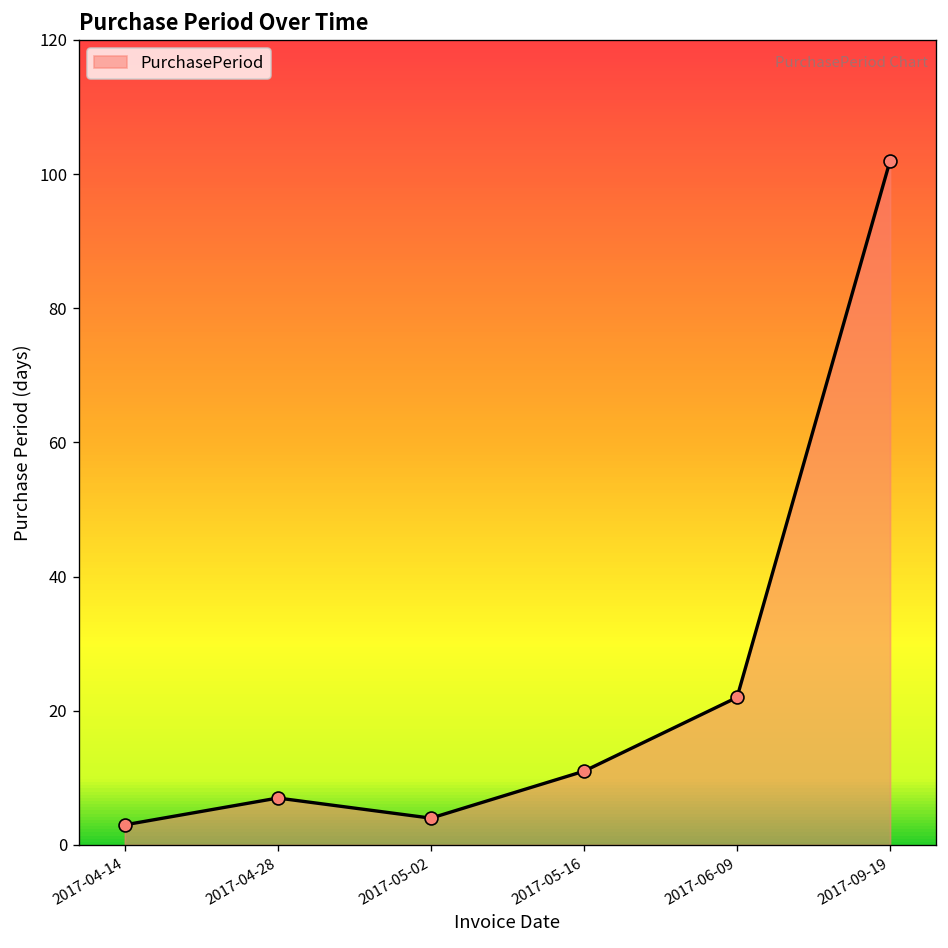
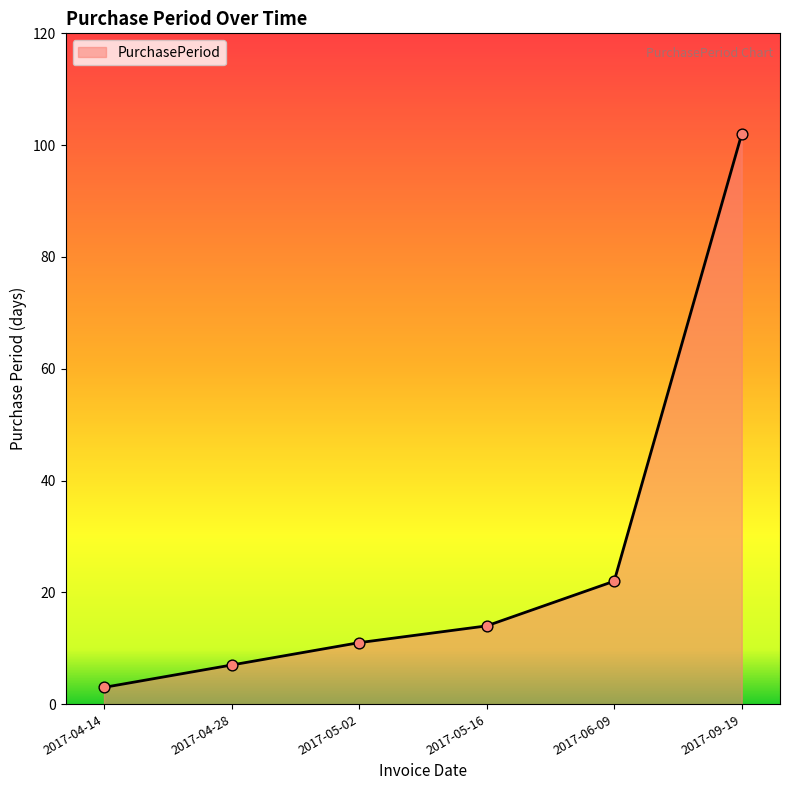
  {
    "2017-04-14": 3,
    "2017-04-28": 7,
-   "2017-05-02": 4,
-   "2017-05-16": 11,
+   "2017-05-02": 11,
+   "2017-05-16": 14,
    "2017-06-09": 22,
    "2017-09-19": 102
  }
